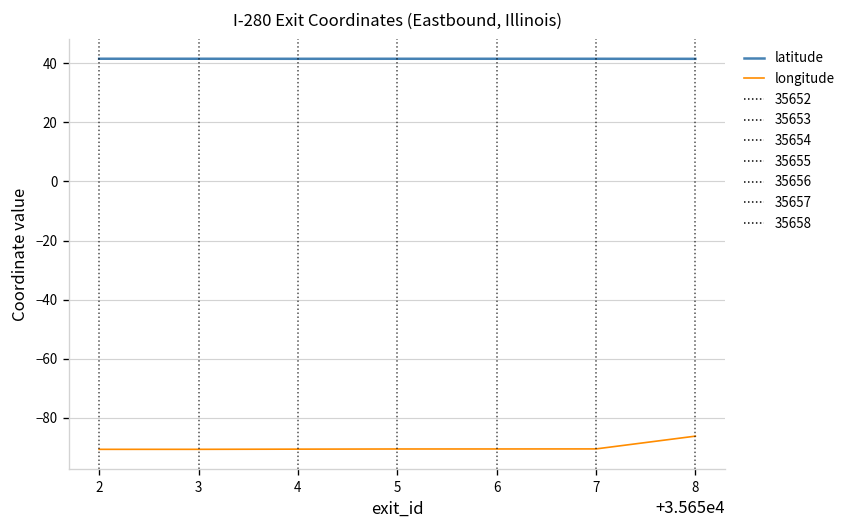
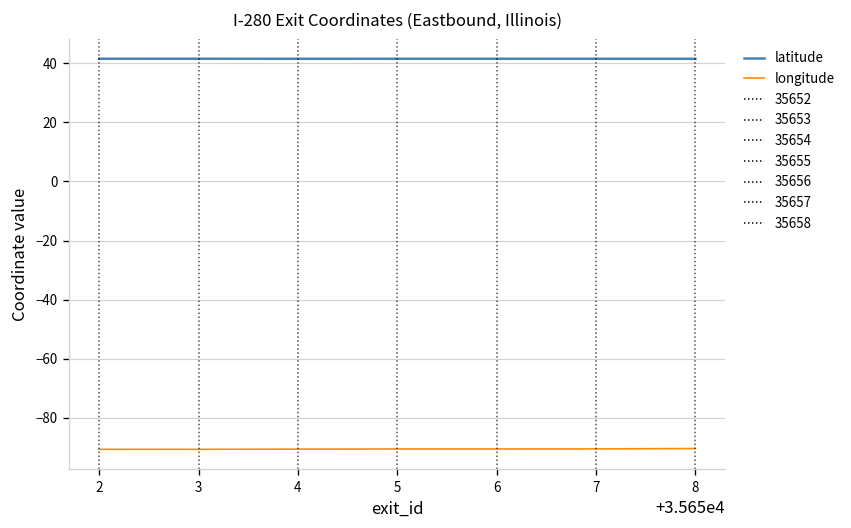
  {
    "latitude": {
      "2": 41,
      "3": 41,
      "4": 41,
      "5": 41,
      "6": 41,
      "7": 41,
      "8": 41
    },
    "longitude": {
      "2": -91,
      "3": -91,
      "4": -91,
      "5": -91,
      "6": -90,
      "7": -90,
-     "8": -86
+     "8": -90
    }
  }
